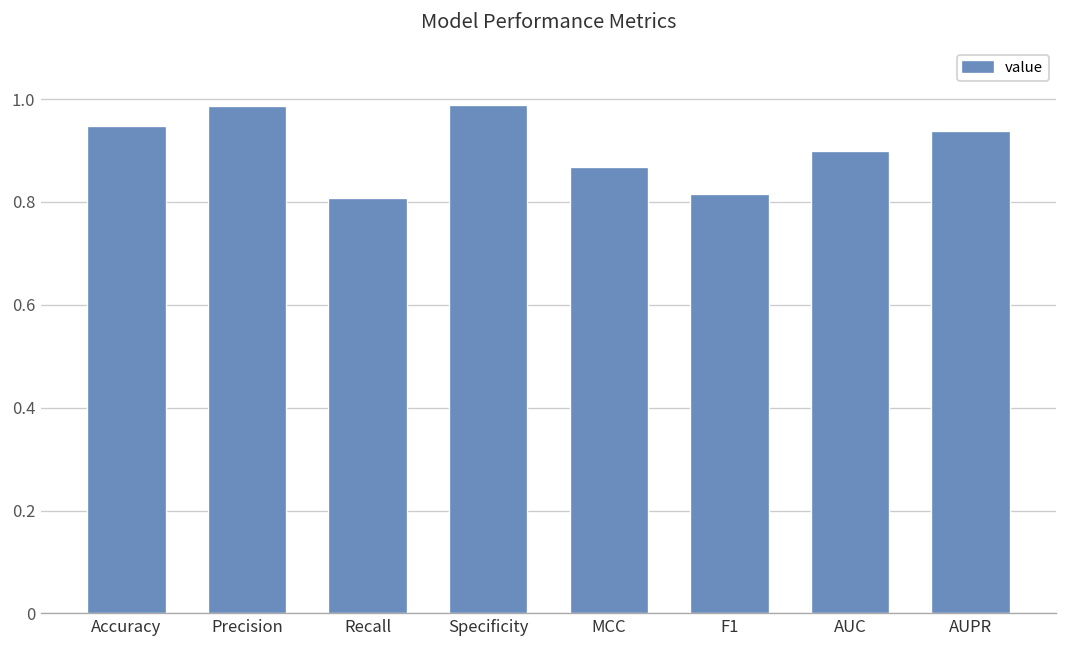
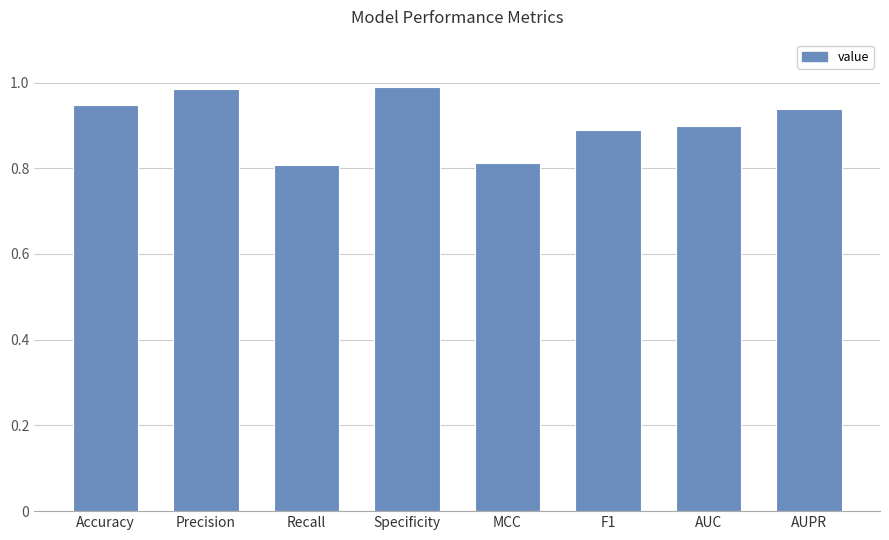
  {
    "Accuracy": 0.95,
    "Precision": 0.99,
    "Recall": 0.81,
    "Specificity": 0.99,
-   "MCC": 0.87,
-   "F1": 0.82,
+   "MCC": 0.81,
+   "F1": 0.89,
    "AUC": 0.90,
    "AUPR": 0.94
  }
